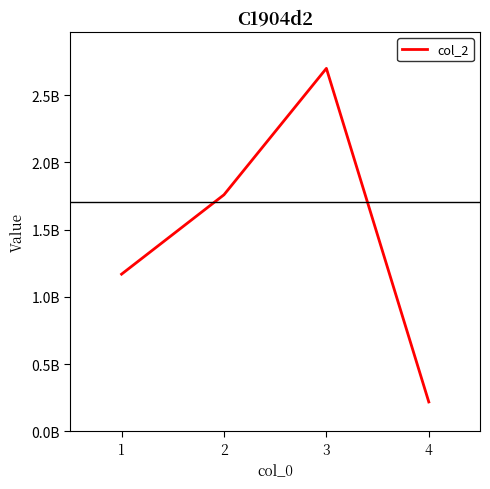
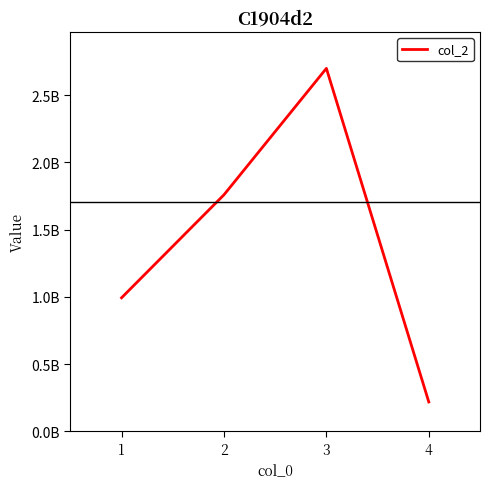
  {
-   "1": 1170000000,
+   "1": 990000000,
    "2": 1760000000,
    "3": 2700000000,
    "4": 220000000
  }
